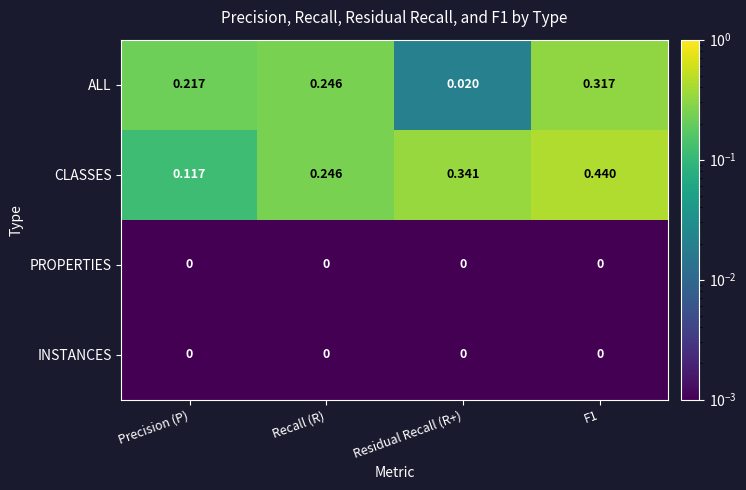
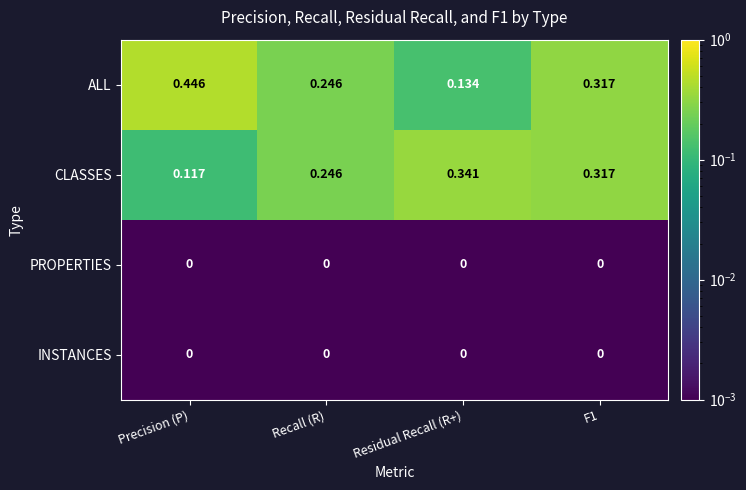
  {
    "ALL": {
-     "Precision (P)": 0.217,
+     "Precision (P)": 0.446,
      "Recall (R)": 0.246,
-     "Residual Recall (R+)": 0.020,
+     "Residual Recall (R+)": 0.134,
      "F1": 0.317
    },
    "CLASSES": {
      "Precision (P)": 0.117,
      "Recall (R)": 0.246,
      "Residual Recall (R+)": 0.341,
-     "F1": 0.440
+     "F1": 0.317
    },
    "PROPERTIES": {
      "Precision (P)": 0,
      "Recall (R)": 0,
      "Residual Recall (R+)": 0,
      "F1": 0
    },
    "INSTANCES": {
      "Precision (P)": 0,
      "Recall (R)": 0,
      "Residual Recall (R+)": 0,
      "F1": 0
    }
  }
